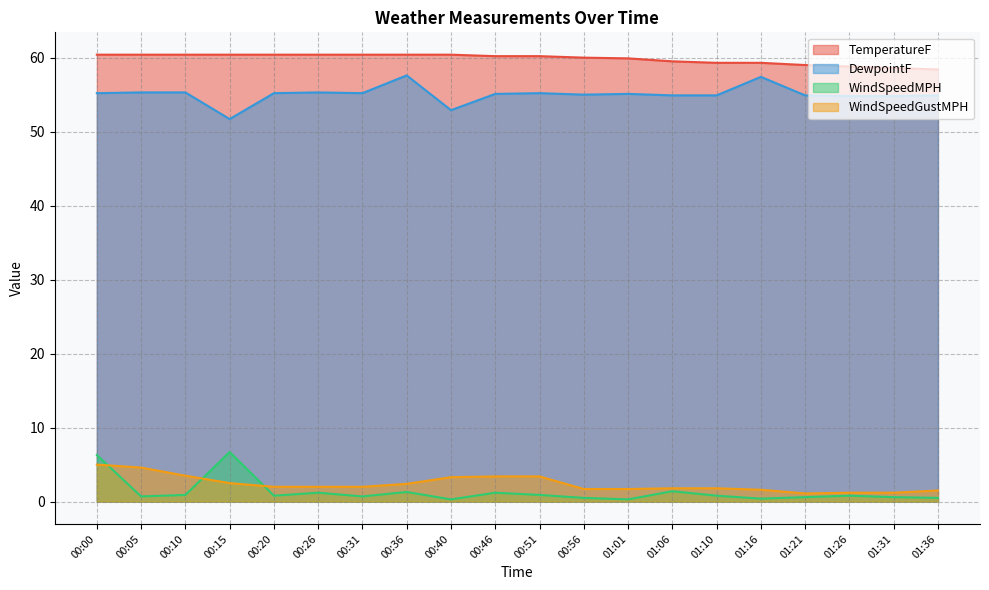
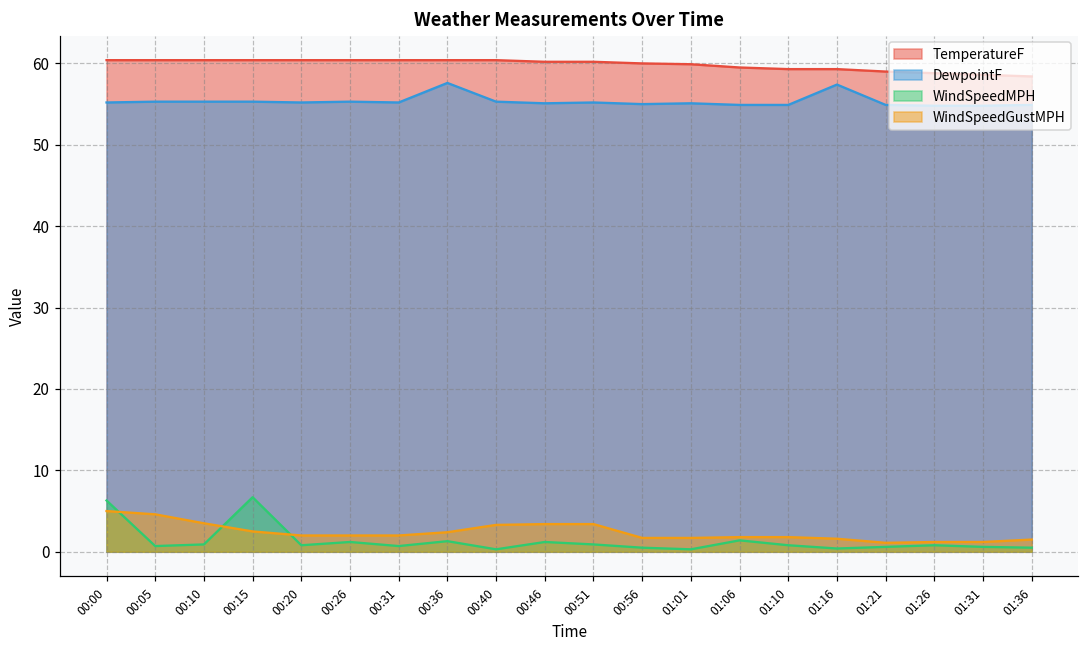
  {
    "TemperatureF": {
      "00:00": 60,
      "00:05": 60,
      "00:10": 60,
      "00:15": 60,
      "00:20": 60,
      "00:26": 60,
      "00:31": 60,
      "00:36": 60,
      "00:40": 60,
      "00:46": 60,
      "00:51": 60,
      "00:56": 60,
      "01:01": 60,
      "01:06": 60,
      "01:10": 59,
      "01:16": 59,
      "01:21": 59
    },
    "DewpointF": {
      "00:00": 55,
      "00:05": 55,
      "00:10": 55,
-     "00:15": 52,
+     "00:15": 55,
      "00:20": 55,
      "00:26": 55,
      "00:31": 55,
      "00:36": 58,
-     "00:40": 53,
+     "00:40": 55,
      "00:46": 55,
      "00:51": 55,
      "00:56": 55,
      "01:01": 55,
      "01:06": 55,
      "01:10": 55,
      "01:16": 57,
      "01:21": 55
    },
    "WindSpeedMPH": {
      "00:00": 6,
      "00:05": 1,
      "00:10": 1,
      "00:15": 7,
      "00:20": 1,
      "00:26": 1,
      "00:31": 1,
      "00:36": 1,
      "00:40": 0,
      "00:46": 1,
      "00:51": 1,
      "00:56": 1,
      "01:01": 0,
      "01:06": 1,
      "01:10": 1,
      "01:16": 0,
      "01:21": 1,
      "01:26": 1,
      "01:31": 1,
      "01:36": 1
    },
    "WindSpeedGustMPH": {
      "00:00": 5,
      "00:05": 5,
      "00:10": 4,
      "00:15": 3,
      "00:20": 2,
      "00:26": 2,
      "00:31": 2,
      "00:36": 2,
      "00:40": 3,
      "00:46": 3,
      "00:51": 3,
      "00:56": 2,
      "01:01": 2,
      "01:06": 2,
      "01:10": 2,
      "01:16": 2,
      "01:21": 1,
      "01:26": 1,
      "01:31": 1,
      "01:36": 2
    }
  }
